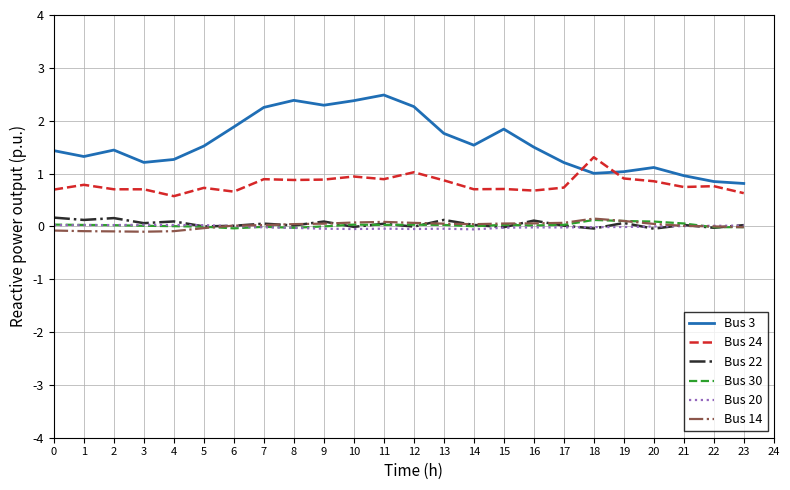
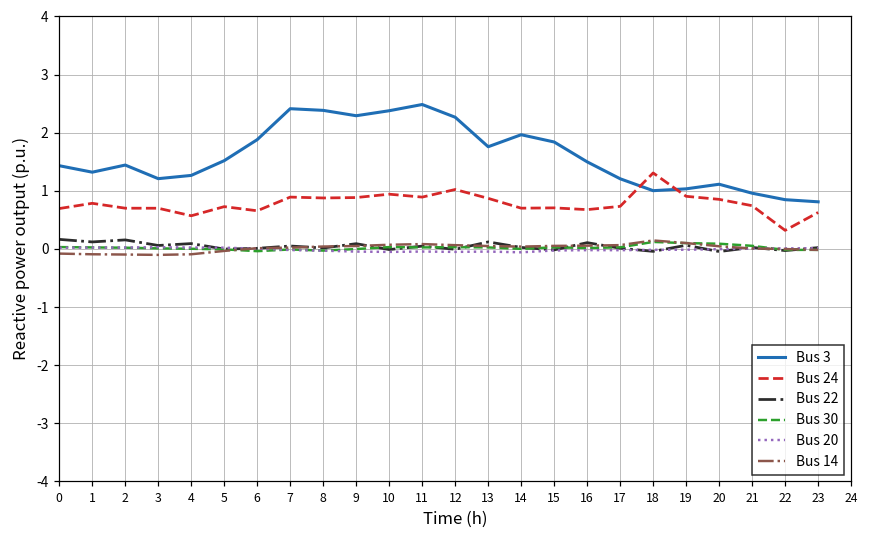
  {
    "Bus 3": {
      "0": 1.4,
      "1": 1.3,
      "2": 1.4,
      "3": 1.2,
      "4": 1.3,
      "5": 1.5,
      "6": 1.9,
-     "7": 2.3,
+     "7": 2.4,
      "8": 2.4,
      "9": 2.3,
      "10": 2.4,
      "11": 2.5,
      "12": 2.3,
      "13": 1.8,
-     "14": 1.5,
+     "14": 2.0,
      "15": 1.8,
      "16": 1.5,
      "17": 1.2,
      "18": 1.0,
      "19": 1.0,
      "20": 1.1,
      "21": 1.0,
      "22": 0.8,
      "23": 0.8
    },
    "Bus 24": {
      "0": 0.7,
      "1": 0.8,
      "2": 0.7,
      "3": 0.7,
      "4": 0.6,
      "5": 0.7,
      "6": 0.7,
      "7": 0.9,
      "8": 0.9,
      "9": 0.9,
      "10": 0.9,
      "11": 0.9,
      "12": 1.0,
      "13": 0.9,
      "14": 0.7,
      "15": 0.7,
      "16": 0.7,
      "17": 0.7,
      "18": 1.3,
      "19": 0.9,
      "20": 0.9,
      "21": 0.7,
-     "22": 0.8,
+     "22": 0.3,
      "23": 0.6
    },
    "Bus 22": {
      "0": 0.2,
      "1": 0.1,
      "2": 0.2,
      "4": 0.1,
      "13": 0.1,
      "16": 0.1
    },
    "Bus 20": {
      "11": 0.0,
      "13": 0.0,
      "14": -0.1,
      "19": 0.0
    },
    "Bus 14": {
      "0": -0.1,
      "1": -0.1,
      "2": -0.1,
      "3": -0.1,
      "4": -0.1
    }
  }
